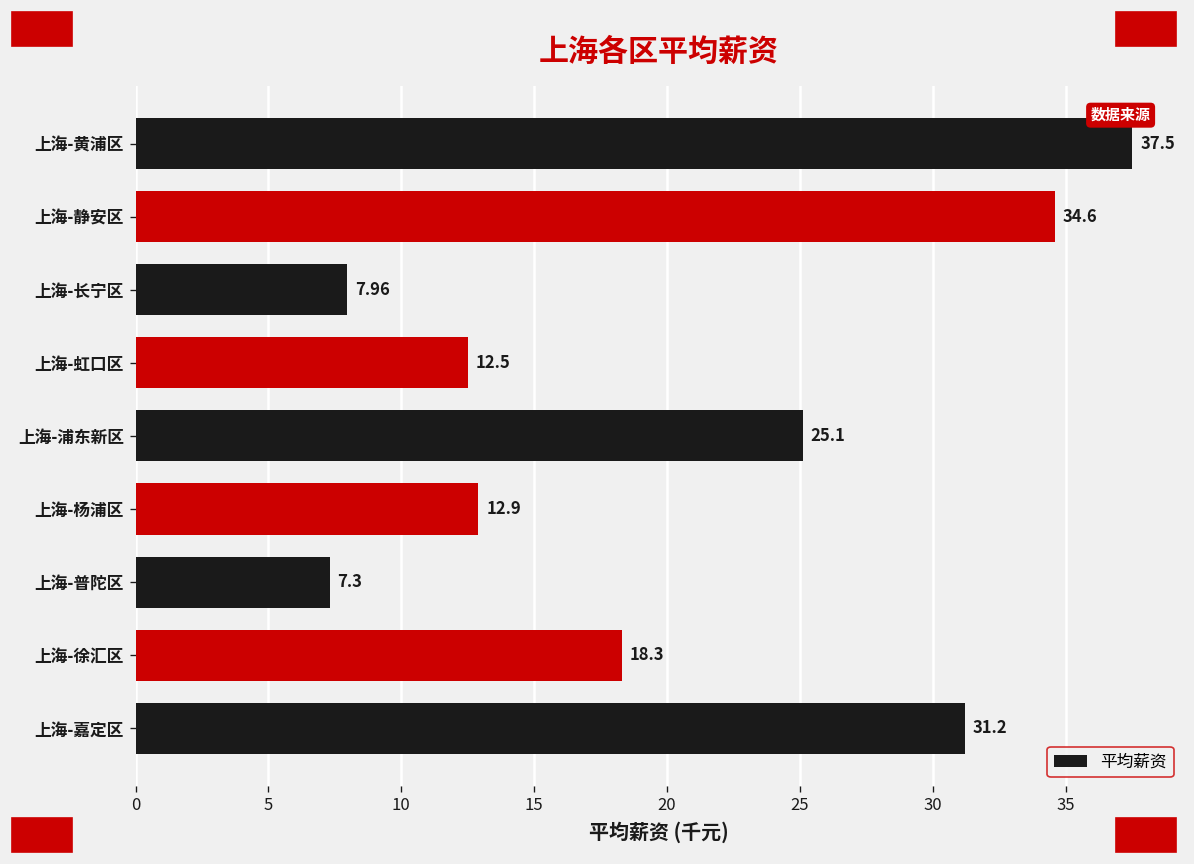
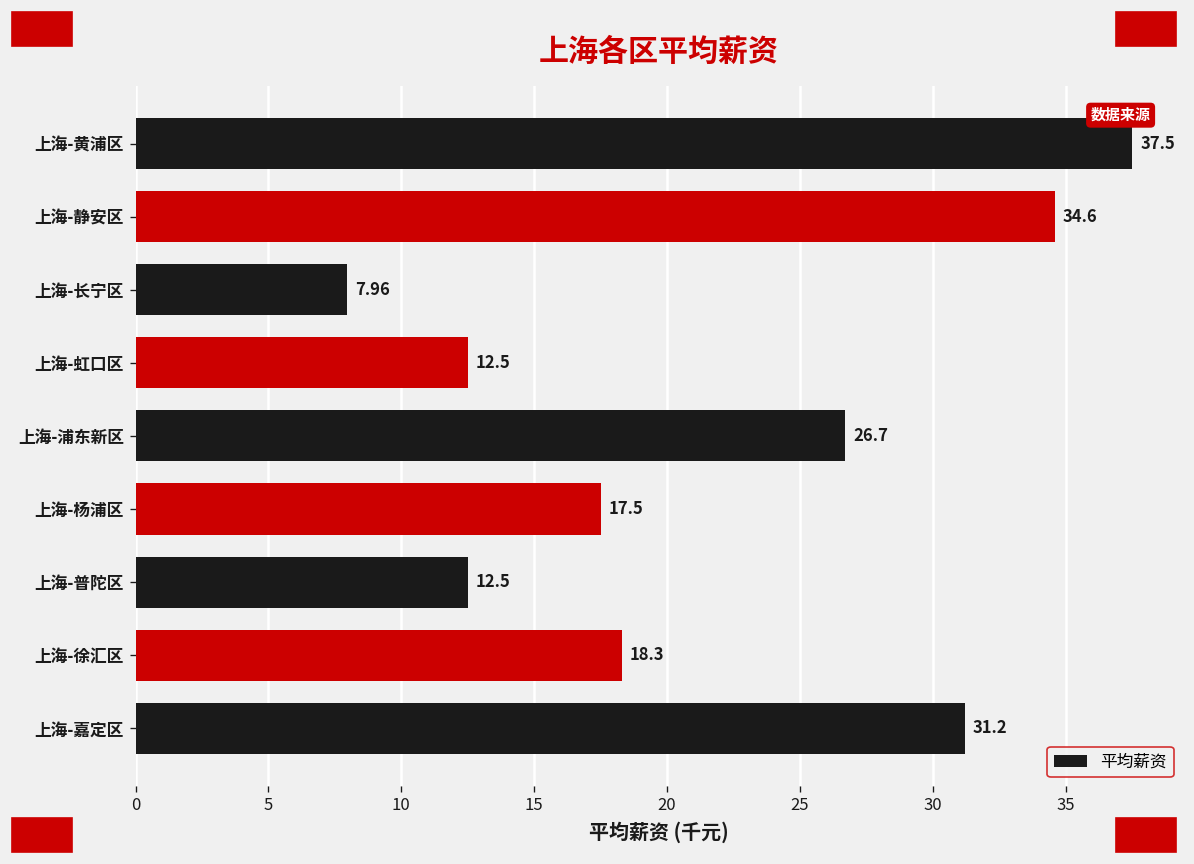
  {
    "上海-黄浦区": 37.5,
    "上海-静安区": 34.6,
    "上海-长宁区": 7.96,
    "上海-虹口区": 12.5,
-   "上海-浦东新区": 25.1,
-   "上海-杨浦区": 12.9,
-   "上海-普陀区": 7.3,
+   "上海-浦东新区": 26.7,
+   "上海-杨浦区": 17.5,
+   "上海-普陀区": 12.5,
    "上海-徐汇区": 18.3,
    "上海-嘉定区": 31.2
  }
